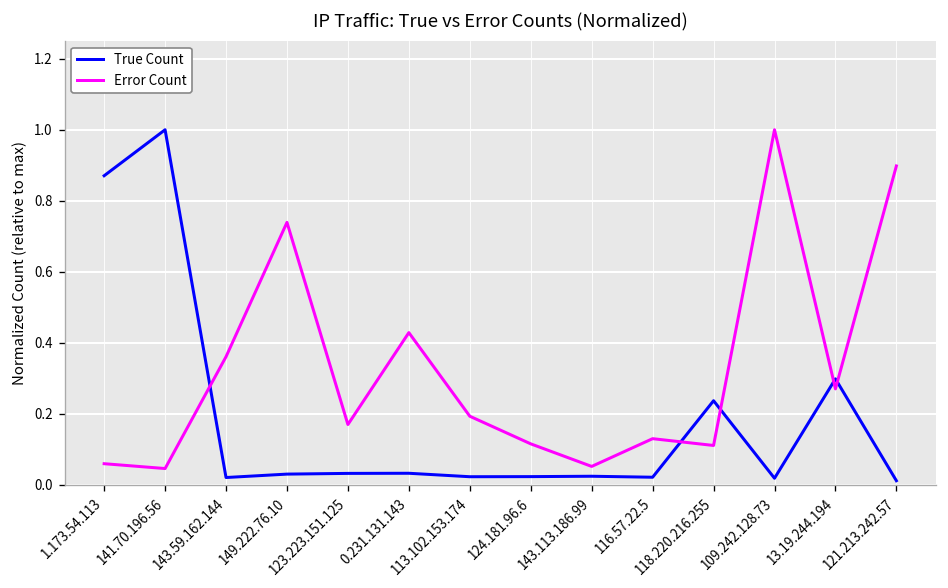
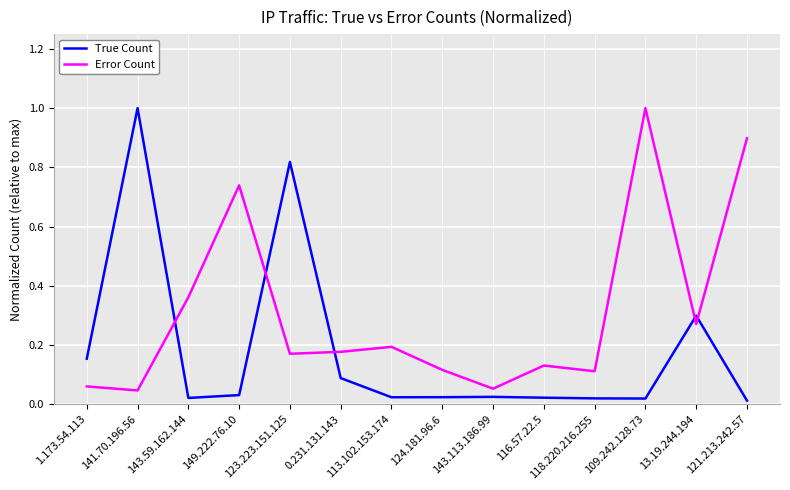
  {
    "True Count": {
-     "1.173.54.113": 0.87,
+     "1.173.54.113": 0.15,
      "141.70.196.56": 1.00,
      "143.59.162.144": 0.02,
      "149.222.76.10": 0.03,
-     "123.223.151.125": 0.03,
-     "0.231.131.143": 0.03,
+     "123.223.151.125": 0.82,
+     "0.231.131.143": 0.09,
      "113.102.153.174": 0.02,
      "124.181.96.6": 0.02,
      "143.113.186.99": 0.02,
      "116.57.22.5": 0.02,
-     "118.220.216.255": 0.24,
+     "118.220.216.255": 0.02,
      "109.242.128.73": 0.02,
      "13.19.244.194": 0.30,
      "121.213.242.57": 0.01
    },
    "Error Count": {
      "1.173.54.113": 0.06,
      "141.70.196.56": 0.05,
      "143.59.162.144": 0.36,
      "149.222.76.10": 0.74,
      "123.223.151.125": 0.17,
-     "0.231.131.143": 0.43,
+     "0.231.131.143": 0.18,
      "113.102.153.174": 0.19,
      "124.181.96.6": 0.12,
      "143.113.186.99": 0.05,
      "116.57.22.5": 0.13,
      "118.220.216.255": 0.11,
      "109.242.128.73": 1.00,
      "13.19.244.194": 0.27,
      "121.213.242.57": 0.90
    }
  }
